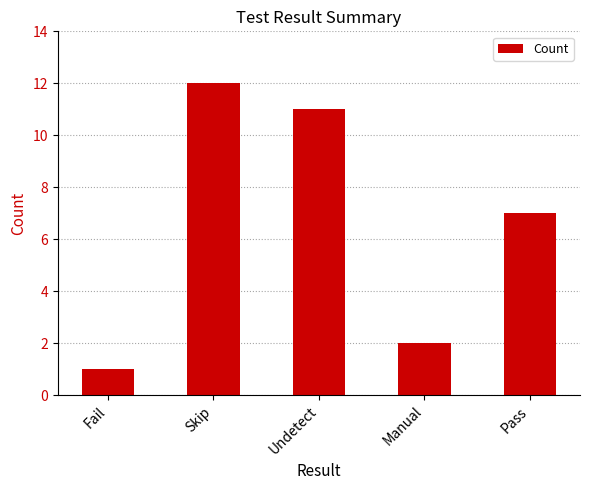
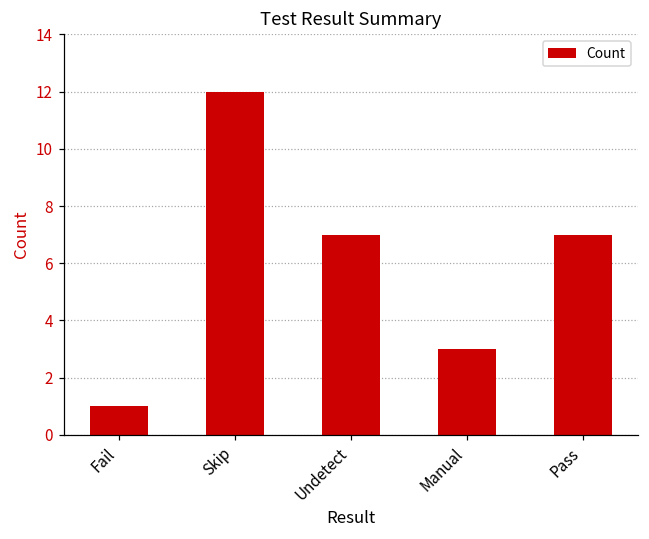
  {
    "Fail": 1,
    "Skip": 12,
-   "Undetect": 11,
-   "Manual": 2,
+   "Undetect": 7,
+   "Manual": 3,
    "Pass": 7
  }
